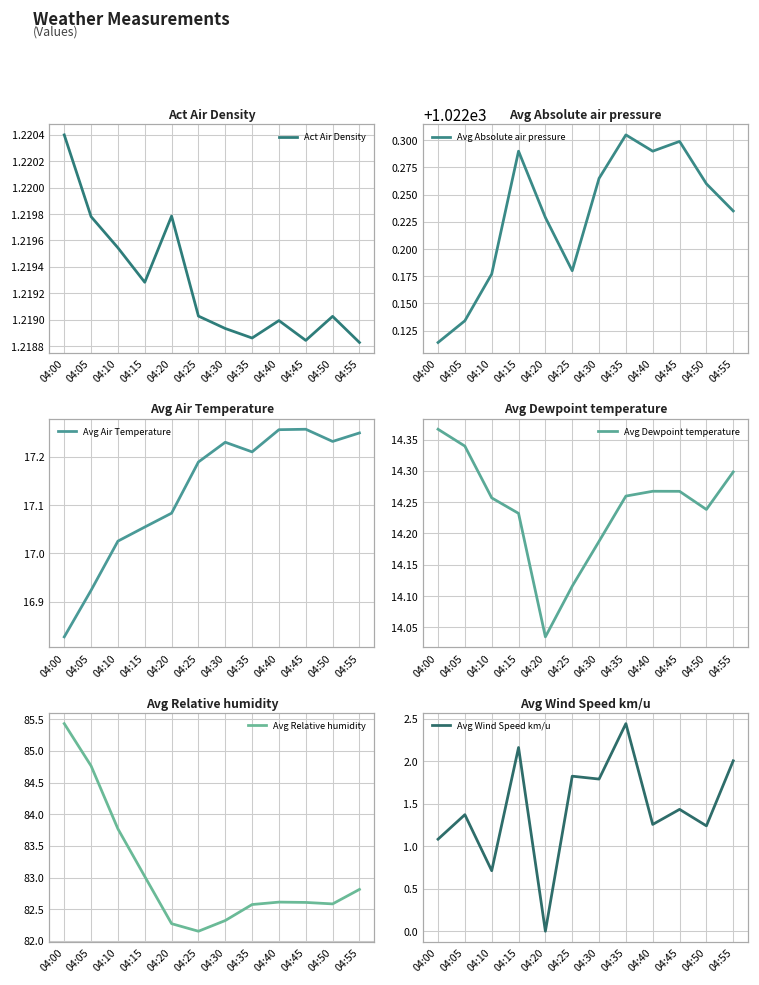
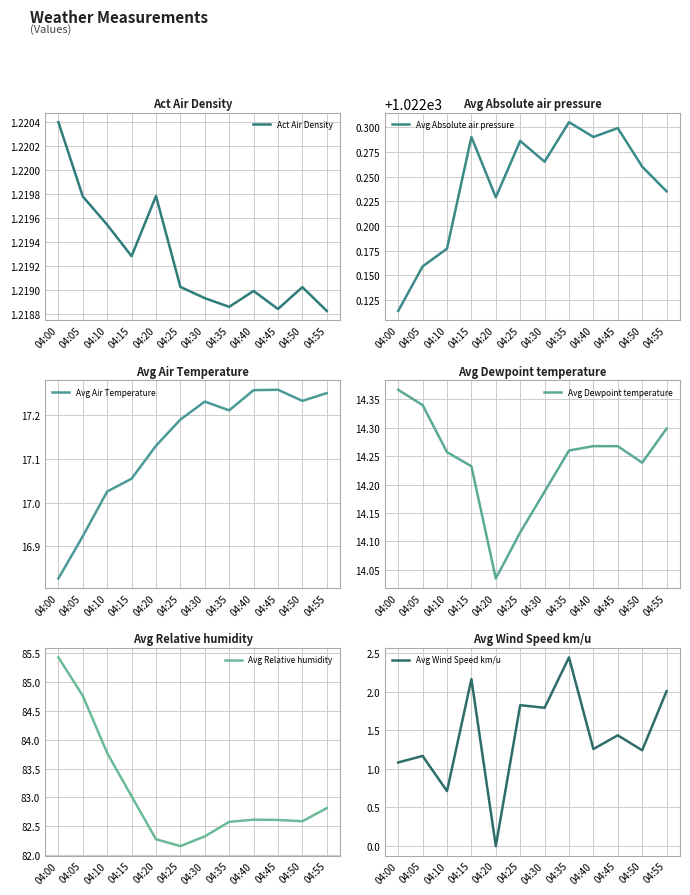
  {
    "Act Air Density": {
      "04:00": 1.22040,
      "04:05": 1.21978,
      "04:10": 1.21954,
      "04:15": 1.21928,
      "04:20": 1.21978,
      "04:25": 1.21903,
      "04:30": 1.21893,
      "04:35": 1.21886,
      "04:40": 1.21899,
      "04:45": 1.21884,
      "04:50": 1.21903,
      "04:55": 1.21883
    },
    "Avg Absolute air pressure": {
      "04:00": 1022.11,
-     "04:05": 1022.13,
+     "04:05": 1022.16,
      "04:10": 1022.18,
      "04:15": 1022.29,
      "04:20": 1022.23,
-     "04:25": 1022.18,
+     "04:25": 1022.29,
      "04:30": 1022.27,
      "04:35": 1022.31,
      "04:40": 1022.29,
      "04:45": 1022.30,
      "04:50": 1022.26,
      "04:55": 1022.24
    },
    "Avg Air Temperature": {
      "04:00": 16.83,
      "04:05": 16.92,
      "04:10": 17.03,
      "04:15": 17.05,
-     "04:20": 17.08,
+     "04:20": 17.13,
      "04:25": 17.19,
      "04:30": 17.23,
      "04:35": 17.21,
      "04:40": 17.26,
      "04:45": 17.26,
      "04:50": 17.23,
      "04:55": 17.25
    },
    "Avg Dewpoint temperature": {
      "04:00": 14.37,
      "04:05": 14.34,
      "04:10": 14.26,
      "04:15": 14.23,
      "04:20": 14.03,
      "04:25": 14.12,
      "04:30": 14.19,
      "04:35": 14.26,
      "04:40": 14.27,
      "04:45": 14.27,
      "04:50": 14.24,
      "04:55": 14.30
    },
    "Avg Relative humidity": {
      "04:00": 85.4,
      "04:05": 84.8,
      "04:10": 83.8,
      "04:15": 83.0,
      "04:20": 82.3,
      "04:25": 82.2,
      "04:30": 82.3,
      "04:35": 82.6,
      "04:40": 82.6,
      "04:45": 82.6,
      "04:50": 82.6,
      "04:55": 82.8
    },
    "Avg Wind Speed km/u": {
      "04:00": 1.1,
-     "04:05": 1.4,
+     "04:05": 1.2,
      "04:10": 0.7,
      "04:15": 2.2,
      "04:20": 0.0,
      "04:25": 1.8,
      "04:30": 1.8,
      "04:35": 2.4,
      "04:40": 1.3,
      "04:45": 1.4,
      "04:50": 1.2,
      "04:55": 2.0
    }
  }
